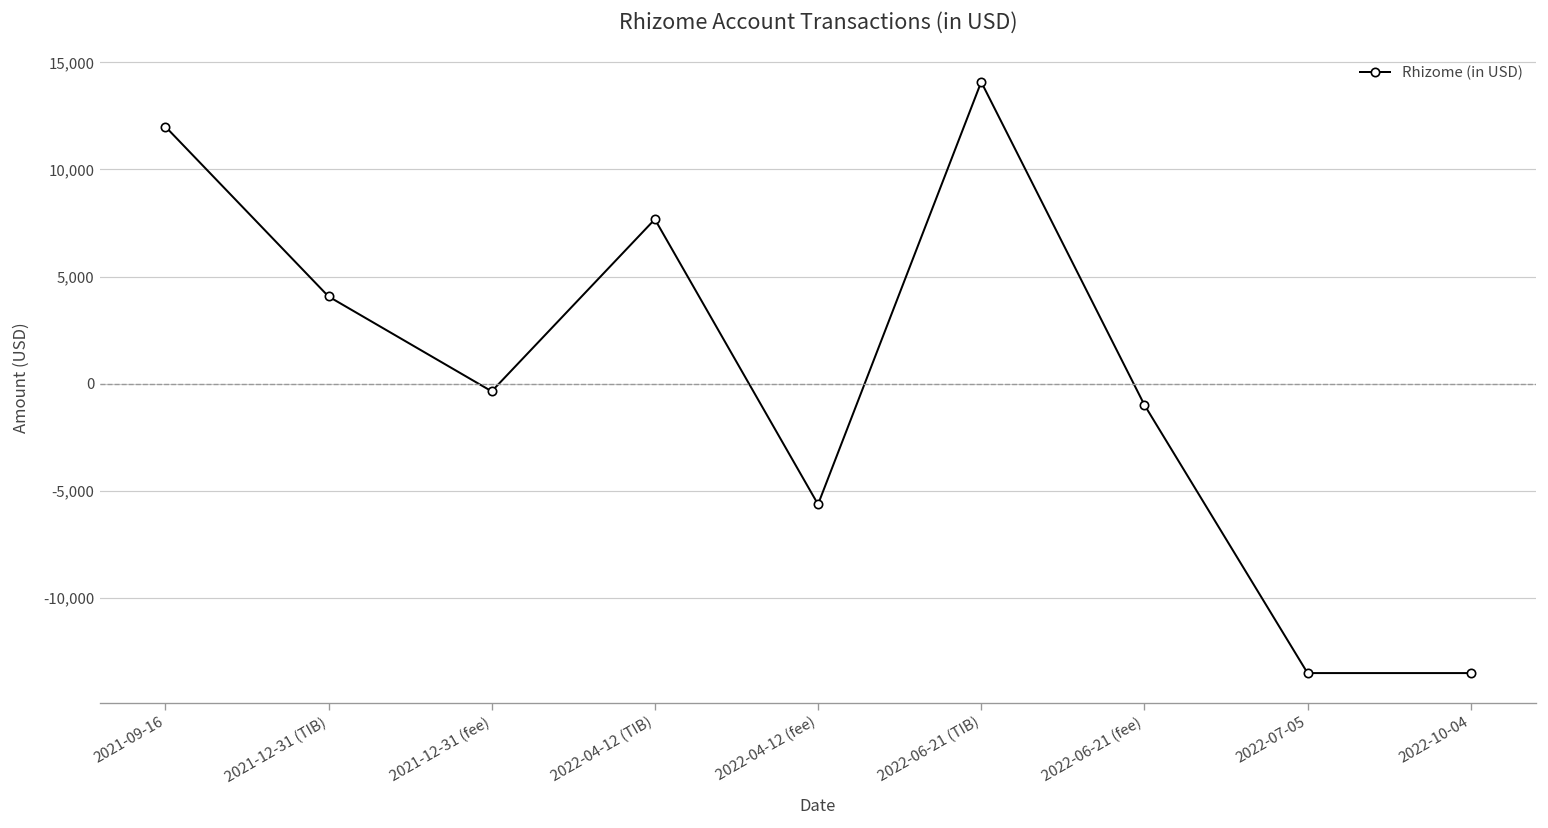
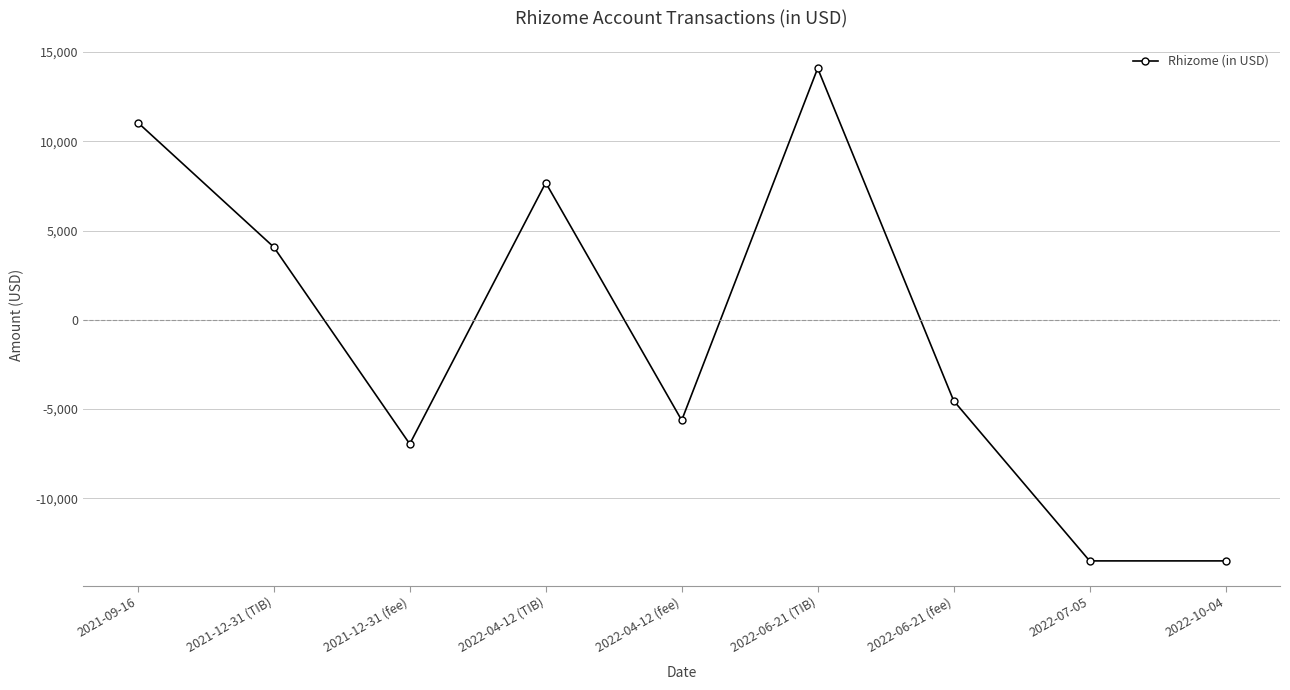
  {
-   "2021-09-16": "12,000",
+   "2021-09-16": "11,000",
    "2021-12-31 (TIB)": "4,100",
-   "2021-12-31 (fee)": "-400",
+   "2021-12-31 (fee)": "-7,000",
    "2022-04-12 (TIB)": "7,700",
    "2022-04-12 (fee)": "-5,600",
    "2022-06-21 (TIB)": "14,100",
-   "2022-06-21 (fee)": "-1,000",
+   "2022-06-21 (fee)": "-4,500",
    "2022-07-05": "-13,500",
    "2022-10-04": "-13,500"
  }
